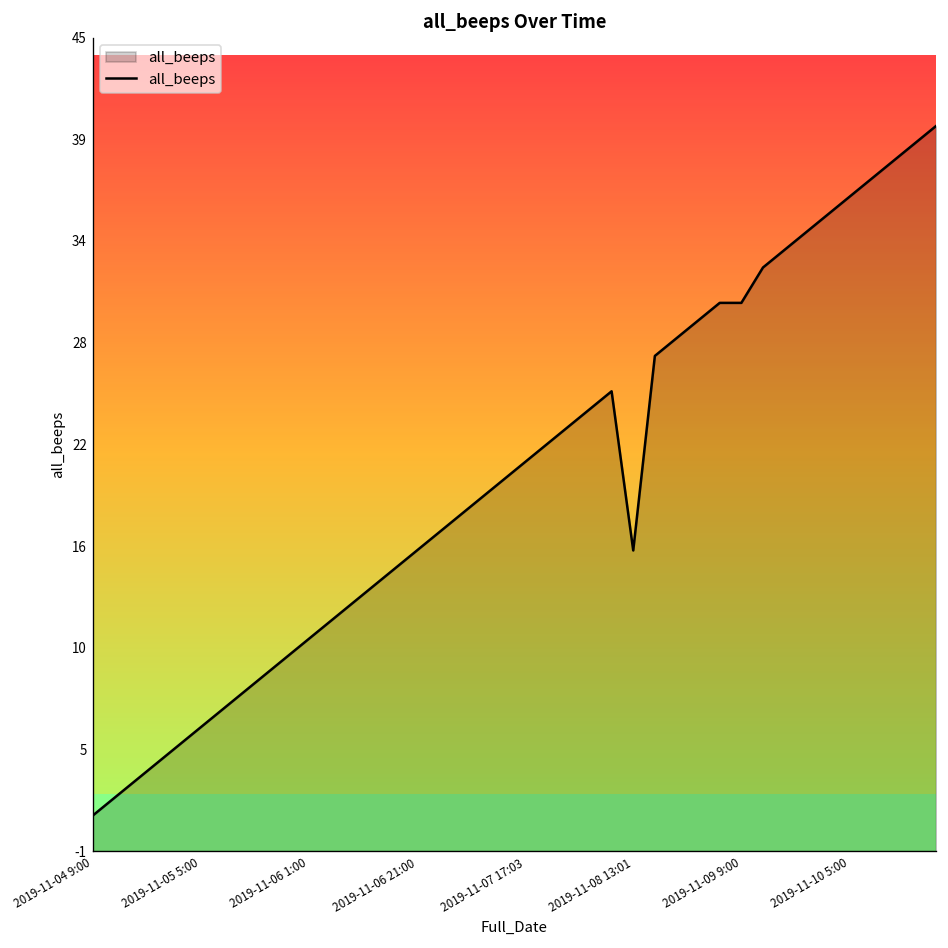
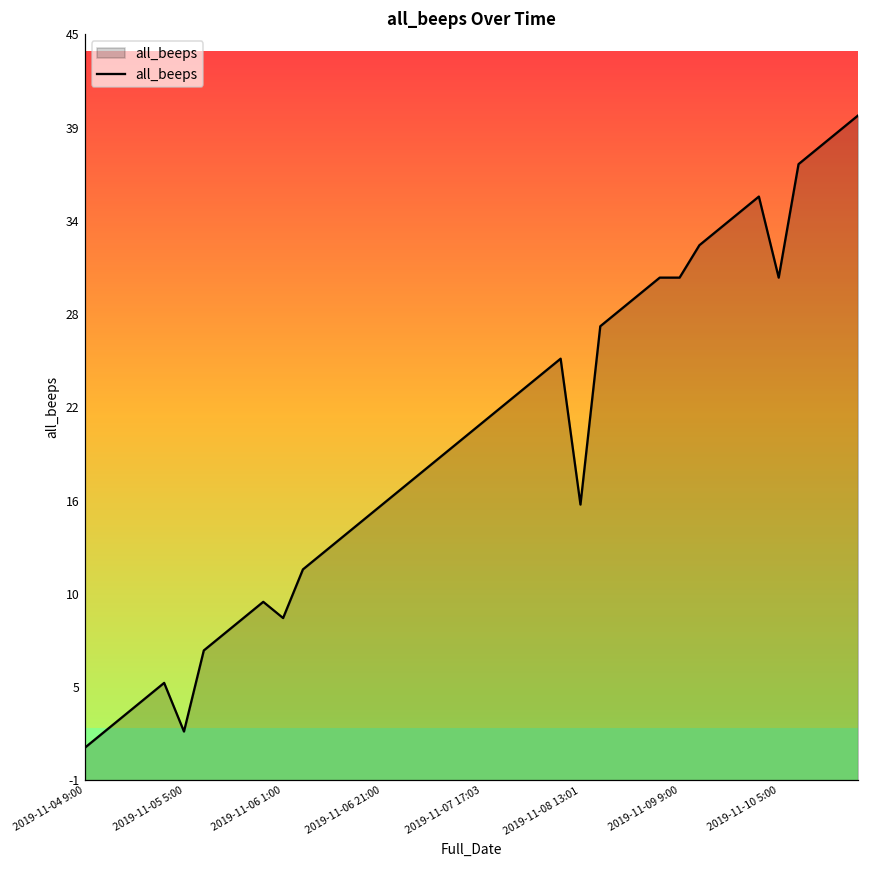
  {
    "2019-11-04 9:00": 1,
-   "2019-11-05 5:00": 6,
-   "2019-11-06 1:00": 11,
+   "2019-11-05 5:00": 2,
+   "2019-11-06 1:00": 9,
    "2019-11-06 21:00": 16,
    "2019-11-07 17:03": 21,
    "2019-11-08 13:01": 16,
    "2019-11-09 9:00": 30,
-   "2019-11-10 5:00": 36
+   "2019-11-10 5:00": 30
  }
